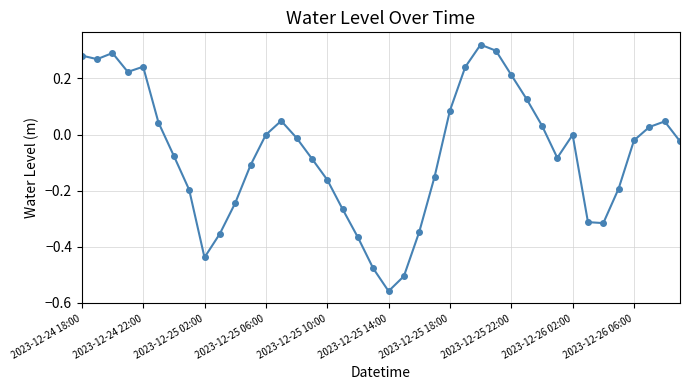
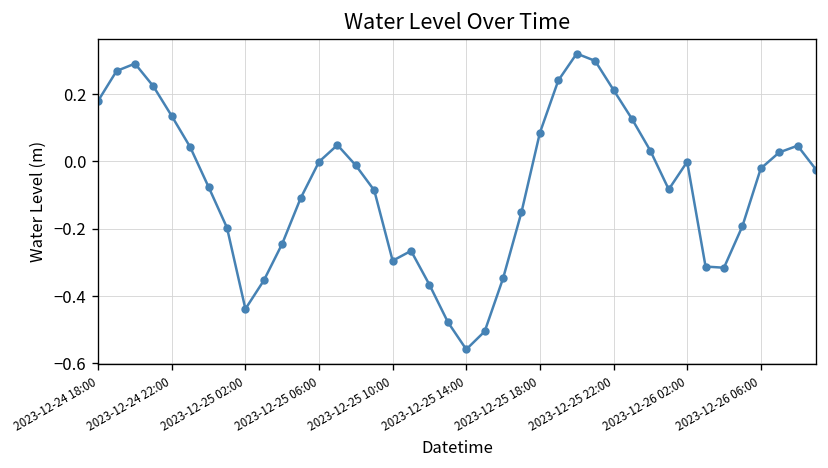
  {
-   "2023-12-24 18:00": 0.28,
-   "2023-12-24 22:00": 0.24,
+   "2023-12-24 18:00": 0.18,
+   "2023-12-24 22:00": 0.13,
    "2023-12-25 02:00": -0.44,
    "2023-12-25 06:00": 0.00,
-   "2023-12-25 10:00": -0.16,
+   "2023-12-25 10:00": -0.30,
    "2023-12-25 14:00": -0.56,
    "2023-12-25 18:00": 0.09,
    "2023-12-25 22:00": 0.21,
    "2023-12-26 02:00": 0.00,
    "2023-12-26 06:00": -0.02
  }
